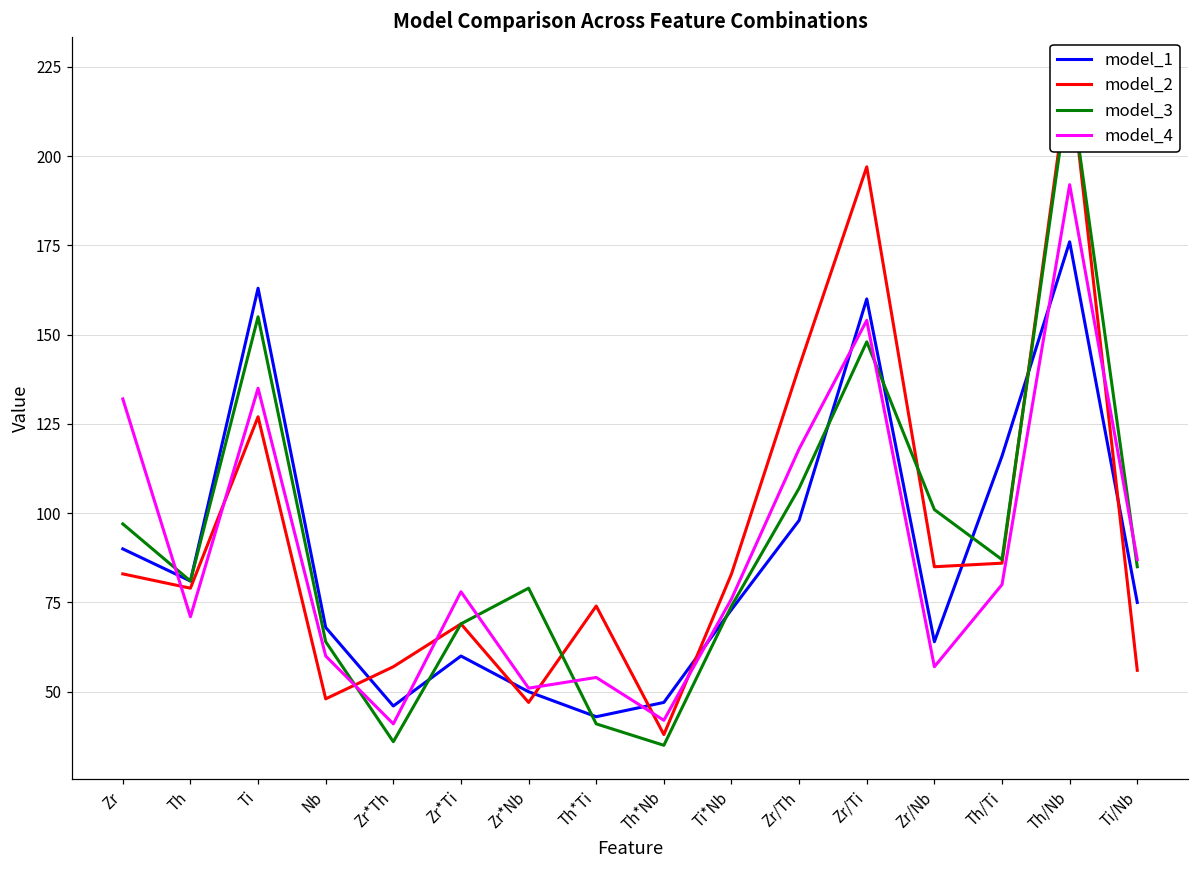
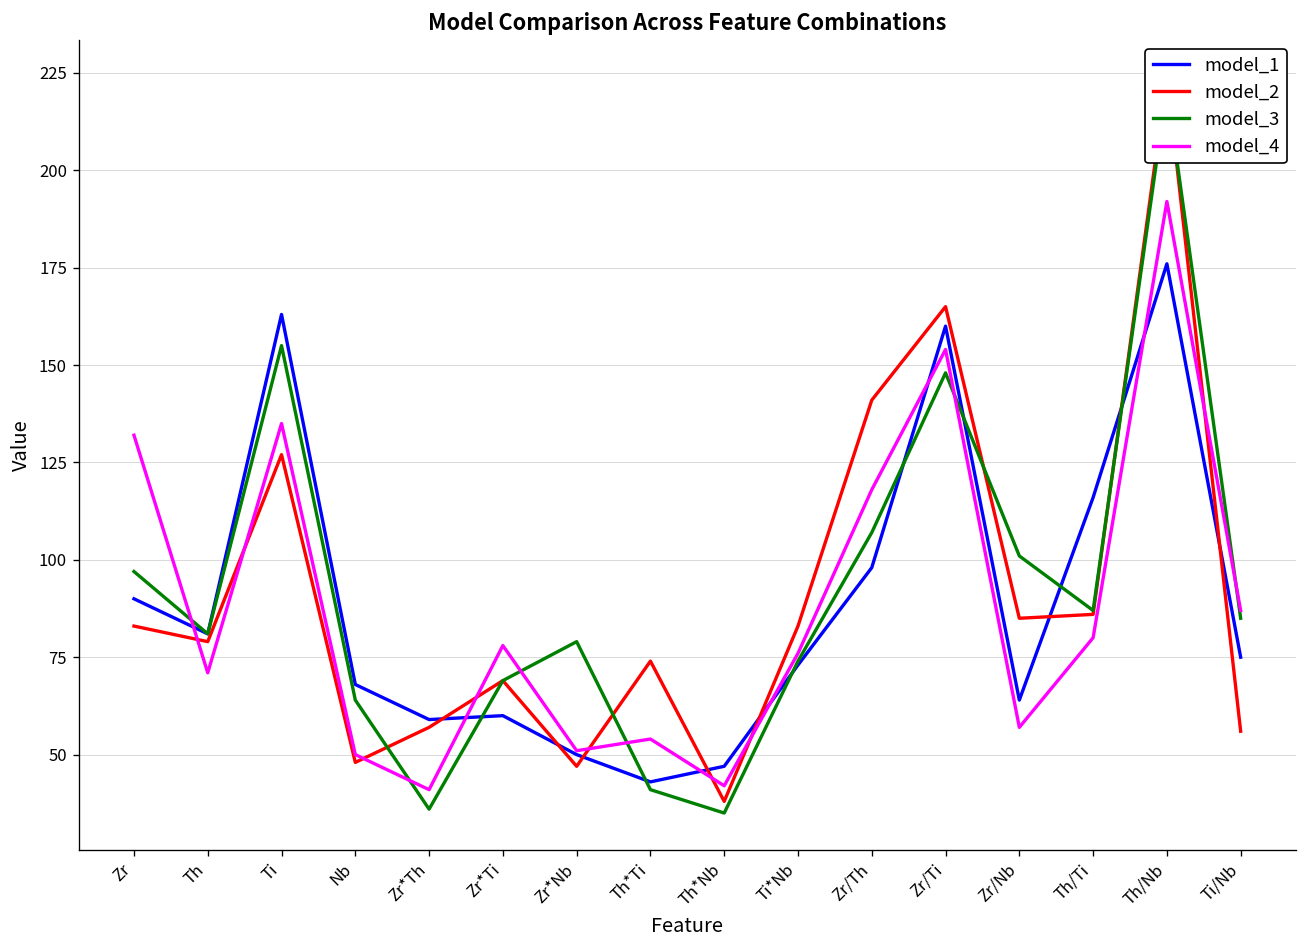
  {
    "model_1": {
      "Zr": 90,
      "Ti": 163,
      "Nb": 68,
-     "Zr*Th": 46,
+     "Zr*Th": 59,
      "Zr*Ti": 60,
      "Zr*Nb": 50,
      "Th*Ti": 43,
      "Th*Nb": 47,
      "Ti*Nb": 73,
      "Zr/Th": 98,
      "Zr/Ti": 160,
      "Zr/Nb": 64,
      "Th/Ti": 116,
      "Th/Nb": 176,
      "Ti/Nb": 75
    },
    "model_2": {
      "Zr": 83,
      "Th": 79,
      "Ti": 127,
      "Nb": 48,
      "Zr*Th": 57,
      "Zr*Nb": 47,
      "Th*Ti": 74,
      "Th*Nb": 38,
      "Ti*Nb": 83,
      "Zr/Th": 141,
-     "Zr/Ti": 197,
+     "Zr/Ti": 165,
      "Zr/Nb": 85,
      "Th/Ti": 86,
      "Ti/Nb": 56
    },
    "model_3": {
      "Zr": 97,
      "Ti": 155,
      "Nb": 64,
      "Zr*Th": 36,
      "Zr*Nb": 79,
      "Th*Ti": 41,
      "Th*Nb": 35,
      "Ti*Nb": 74,
      "Zr/Th": 107,
      "Zr/Ti": 148,
      "Zr/Nb": 101,
      "Th/Ti": 87,
      "Ti/Nb": 85
    },
    "model_4": {
      "Zr": 132,
      "Th": 71,
      "Ti": 135,
-     "Nb": 60,
+     "Nb": 50,
      "Zr*Th": 41,
      "Zr*Ti": 78,
      "Zr*Nb": 51,
      "Th*Ti": 54,
      "Th*Nb": 42,
      "Ti*Nb": 76,
      "Zr/Th": 118,
      "Zr/Ti": 154,
      "Zr/Nb": 57,
      "Th/Ti": 80,
      "Th/Nb": 192,
      "Ti/Nb": 87
    }
  }
